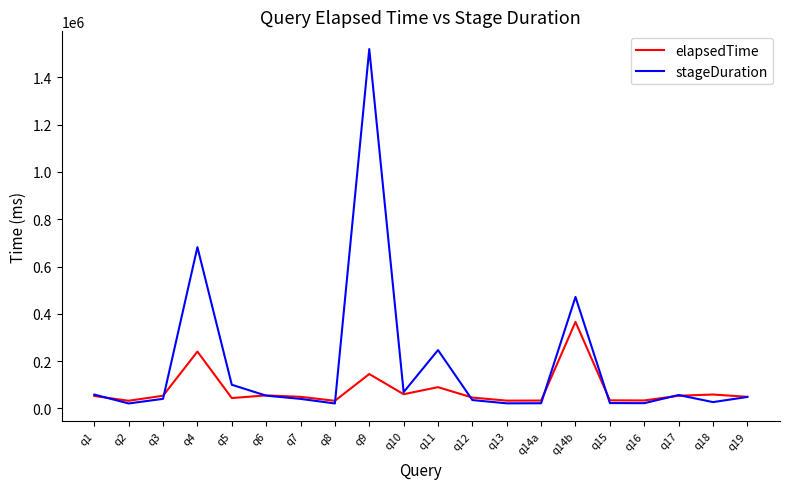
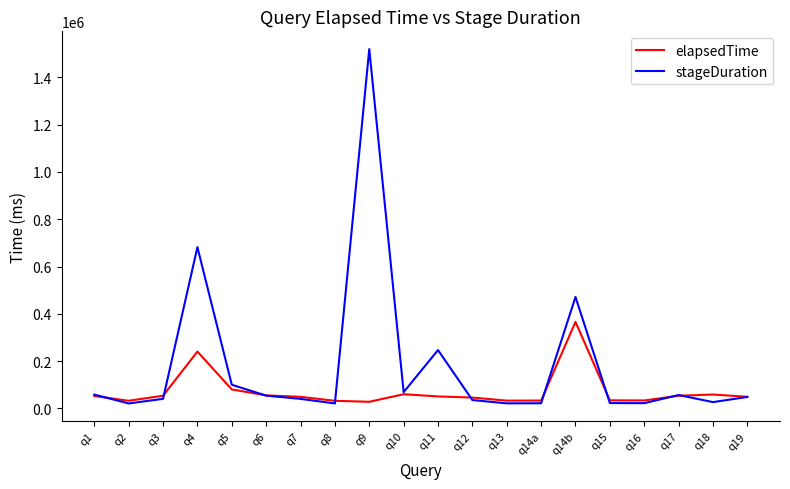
  {
    "elapsedTime": {
      "q2": 30000,
      "q3": 50000,
      "q4": 240000,
-     "q5": 40000,
+     "q5": 80000,
      "q8": 30000,
-     "q9": 150000,
-     "q11": 90000,
+     "q9": 30000,
+     "q11": 50000,
      "q13": 30000,
      "q14a": 30000,
      "q14b": 370000,
      "q15": 30000,
      "q16": 30000,
      "q18": 60000
    },
    "stageDuration": {
      "q2": 20000,
      "q3": 40000,
      "q4": 680000,
      "q5": 100000,
      "q8": 20000,
      "q9": 1520000,
      "q11": 250000,
      "q13": 20000,
      "q14a": 20000,
      "q14b": 470000,
      "q15": 20000,
      "q16": 20000,
      "q18": 30000
    }
  }
